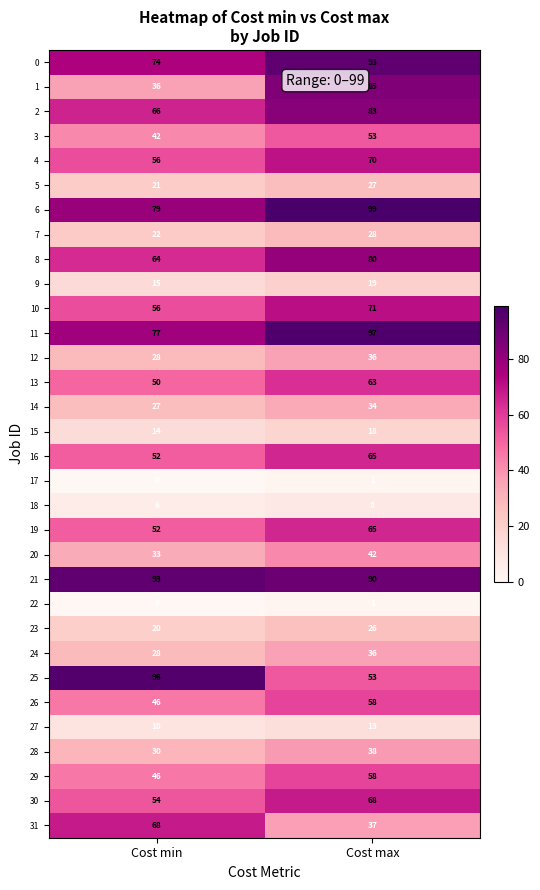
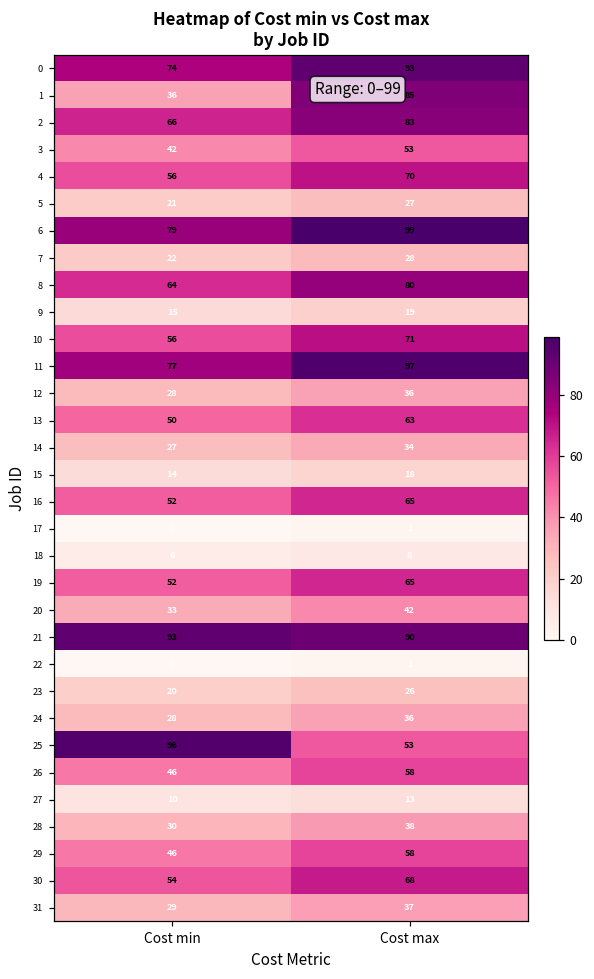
  {
    "0": {
      "Cost min": 74,
      "Cost max": 93
    },
    "1": {
      "Cost min": 36
    },
    "2": {
      "Cost min": 66,
      "Cost max": 83
    },
    "3": {
      "Cost min": 42,
      "Cost max": 53
    },
    "4": {
      "Cost min": 56,
      "Cost max": 70
    },
    "5": {
      "Cost min": 21,
      "Cost max": 27
    },
    "6": {
      "Cost min": 79,
      "Cost max": 99
    },
    "7": {
      "Cost min": 22,
      "Cost max": 28
    },
    "8": {
      "Cost min": 64,
      "Cost max": 80
    },
    "9": {
      "Cost max": 19
    },
    "10": {
      "Cost min": 56,
      "Cost max": 71
    },
    "11": {
      "Cost min": 77,
      "Cost max": 97
    },
    "12": {
      "Cost min": 28,
      "Cost max": 36
    },
    "13": {
      "Cost min": 50,
      "Cost max": 63
    },
    "14": {
      "Cost min": 27,
      "Cost max": 34
    },
    "16": {
      "Cost min": 52,
      "Cost max": 65
    },
    "19": {
      "Cost min": 52,
      "Cost max": 65
    },
    "20": {
      "Cost min": 33,
      "Cost max": 42
    },
    "21": {
      "Cost min": 93,
      "Cost max": 90
    },
    "23": {
      "Cost min": 20,
      "Cost max": 26
    },
    "24": {
      "Cost min": 28,
      "Cost max": 36
    },
    "25": {
      "Cost min": 96,
      "Cost max": 53
    },
    "26": {
      "Cost min": 46,
      "Cost max": 58
    },
    "28": {
      "Cost min": 30,
      "Cost max": 38
    },
    "29": {
      "Cost min": 46,
      "Cost max": 58
    },
    "30": {
      "Cost min": 54,
      "Cost max": 68
    },
    "31": {
-     "Cost min": 68,
+     "Cost min": 29,
      "Cost max": 37
    }
  }
